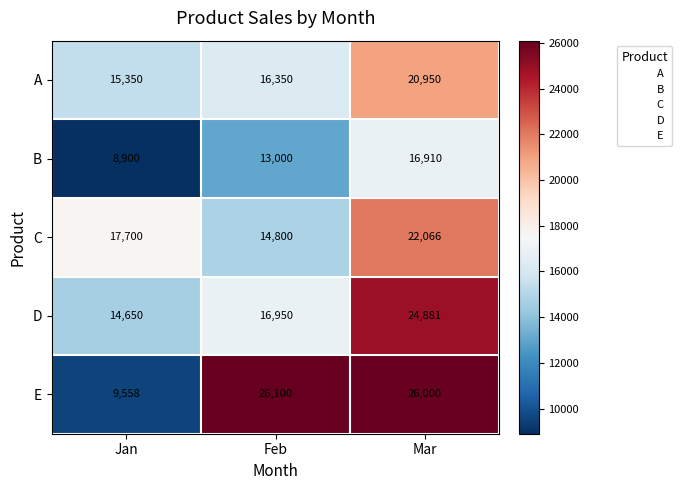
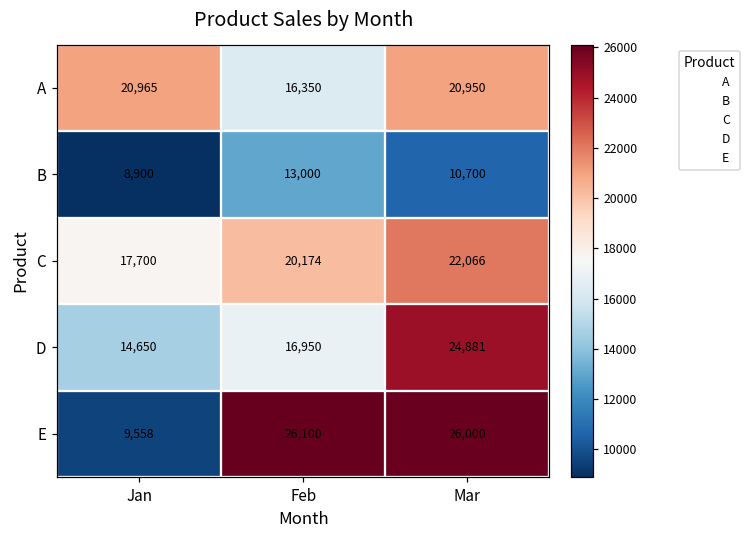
  {
    "A": {
-     "Jan": "15,350"
+     "Jan": "20,965"
    },
    "B": {
-     "Mar": "16,910"
+     "Mar": "10,700"
    },
    "C": {
-     "Feb": "14,800"
+     "Feb": "20,174"
    }
  }
